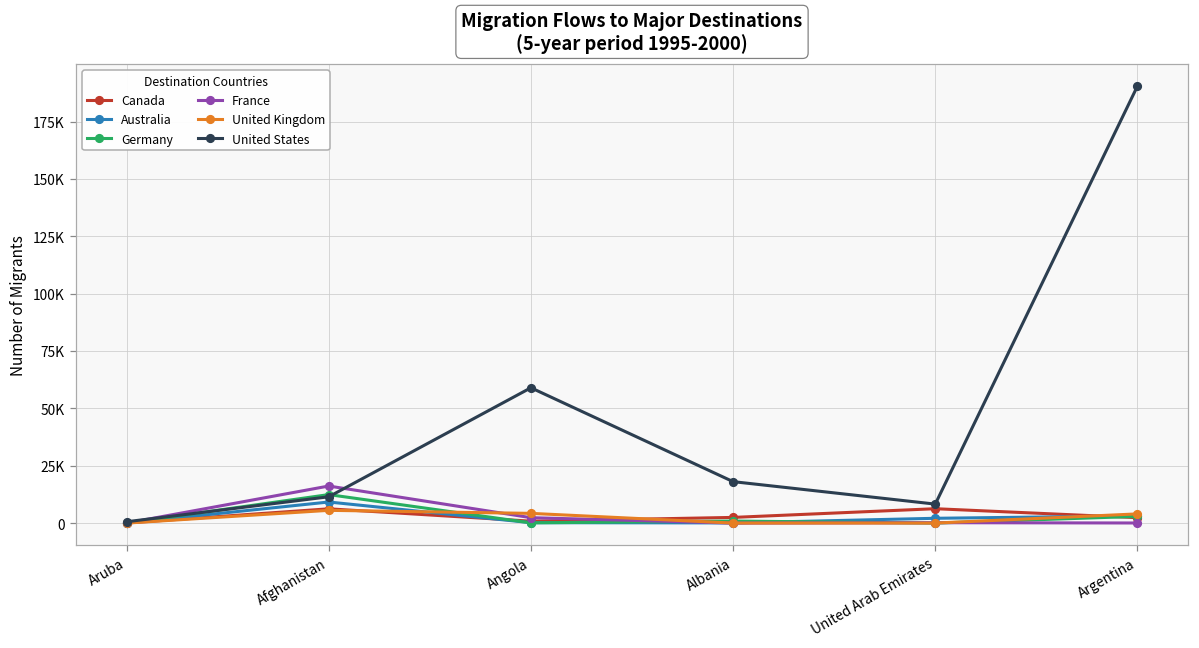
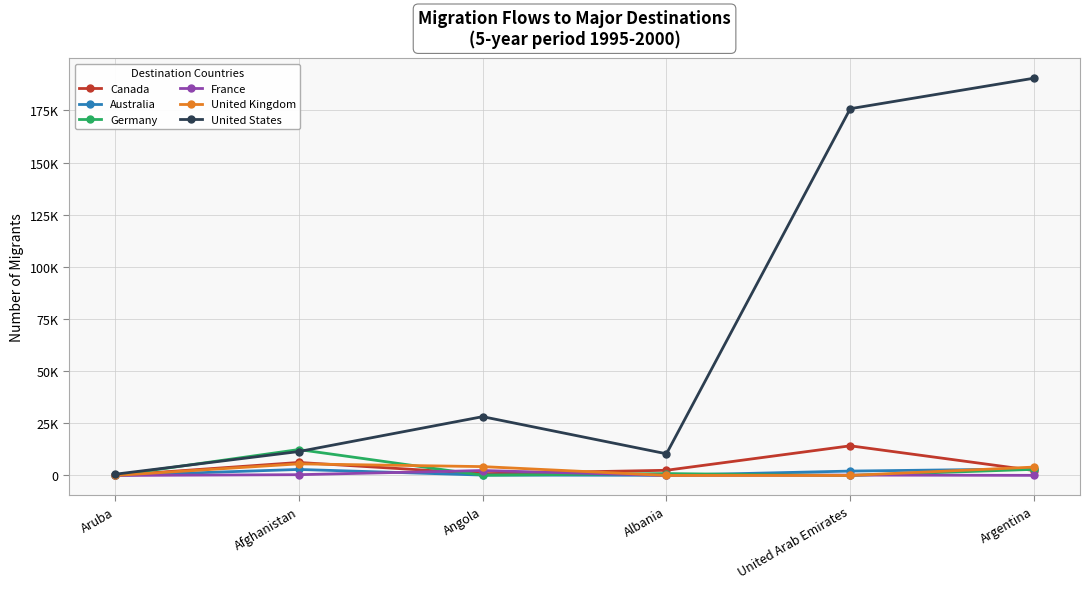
  {
    "Canada": {
      "Albania": 2000,
-     "United Arab Emirates": 6000
+     "United Arab Emirates": 14000
    },
    "Australia": {
-     "Afghanistan": 9000,
+     "Afghanistan": 3000,
      "United Arab Emirates": 2000
    },
    "France": {
-     "Afghanistan": 16000,
+     "Afghanistan": 0,
      "Angola": 2000,
      "Argentina": 0
    },
    "United Kingdom": {
      "Angola": 4000
    },
    "United States": {
-     "Angola": 59000,
-     "Albania": 18000,
-     "United Arab Emirates": 8000,
+     "Angola": 28000,
+     "Albania": 10000,
+     "United Arab Emirates": 176000,
      "Argentina": 190000
    }
  }
